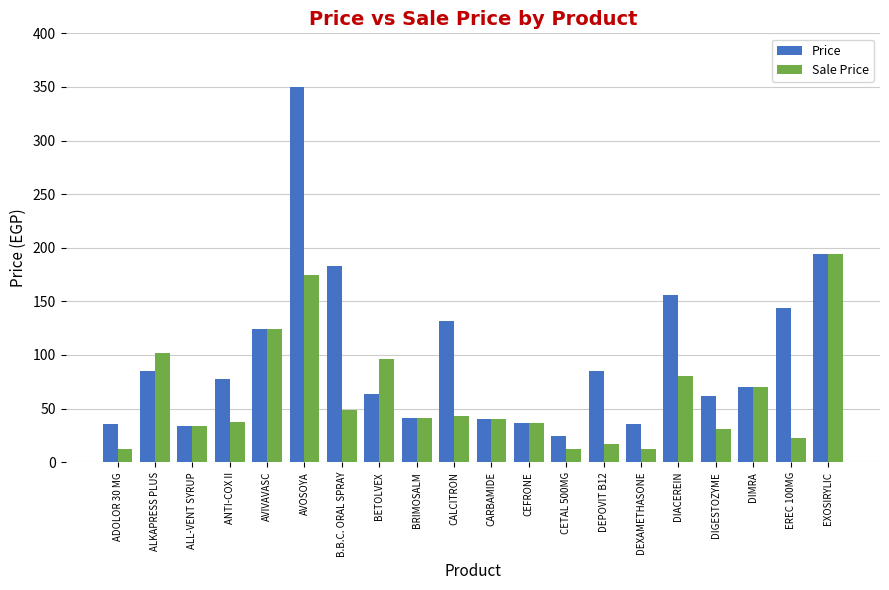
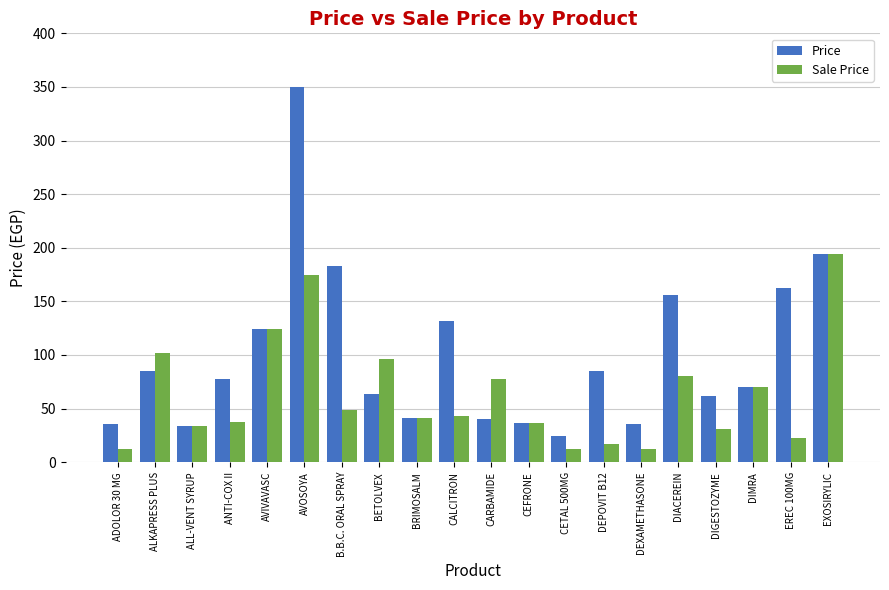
  {
    "Price": {
      "ADOLOR 30 MG": 36,
      "ALKAPRESS PLUS": 85,
      "ALL-VENT SYRUP": 34,
      "ANTI-COX II": 78,
      "AVIVAVASC": 124,
      "AVOSOYA": 350,
      "B.B.C. ORAL SPRAY": 183,
      "BETOLVEX": 64,
      "BRIMOSALM": 41,
      "CALCITRON": 132,
      "CARBAMIDE": 40,
      "CEFRONE": 37,
      "CETAL 500MG": 24,
      "DEPOVIT B12": 85,
      "DEXAMETHASONE": 36,
      "DIACEREIN": 156,
      "DIGESTOZYME": 62,
      "DIMRA": 70,
-     "EREC 100MG": 144,
+     "EREC 100MG": 163,
      "EXOSIRYLIC": 194
    },
    "Sale Price": {
      "ADOLOR 30 MG": 12,
      "ALKAPRESS PLUS": 102,
      "ALL-VENT SYRUP": 34,
      "ANTI-COX II": 37,
      "AVIVAVASC": 124,
      "AVOSOYA": 175,
      "B.B.C. ORAL SPRAY": 49,
      "BETOLVEX": 96,
      "BRIMOSALM": 41,
      "CALCITRON": 44,
-     "CARBAMIDE": 40,
+     "CARBAMIDE": 77,
      "CEFRONE": 37,
      "CETAL 500MG": 12,
      "DEPOVIT B12": 17,
      "DEXAMETHASONE": 12,
      "DIACEREIN": 80,
      "DIGESTOZYME": 31,
      "DIMRA": 70,
      "EREC 100MG": 23,
      "EXOSIRYLIC": 194
    }
  }
